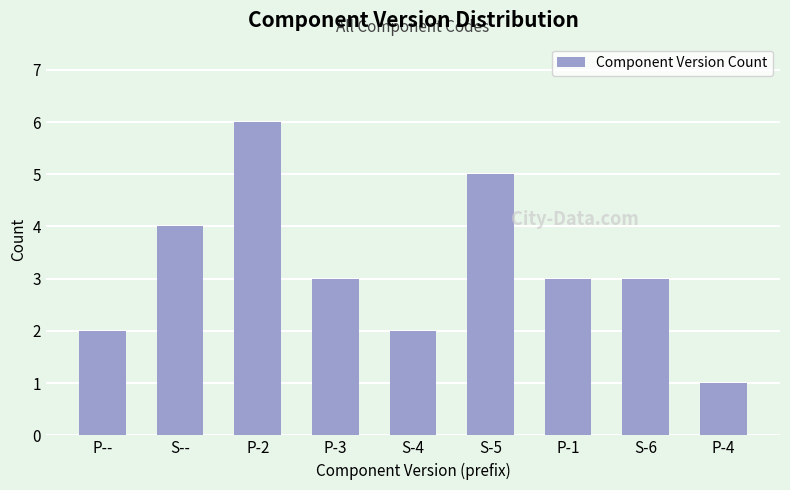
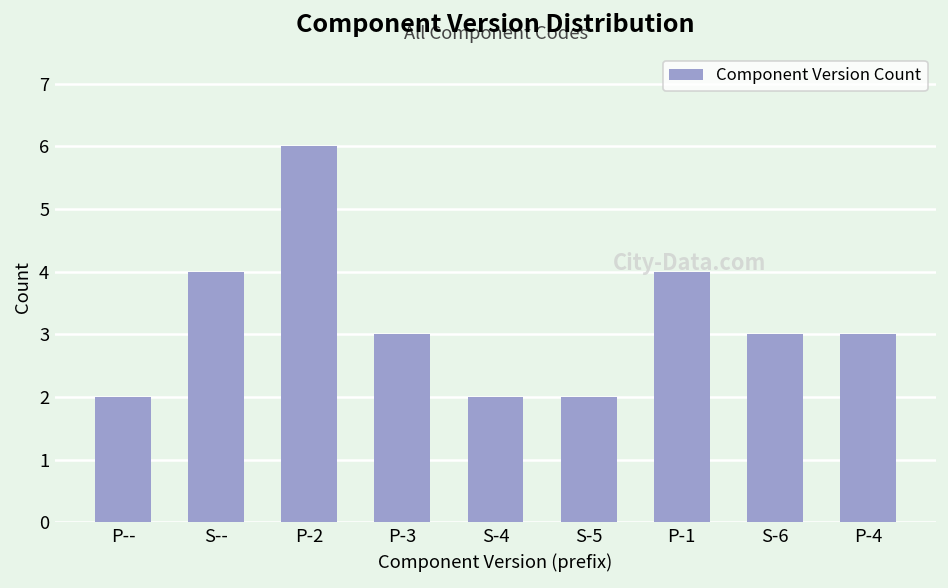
  {
    "P--": 2,
    "S--": 4,
    "P-2": 6,
    "P-3": 3,
    "S-4": 2,
-   "S-5": 5,
-   "P-1": 3,
+   "S-5": 2,
+   "P-1": 4,
    "S-6": 3,
-   "P-4": 1
+   "P-4": 3
  }
